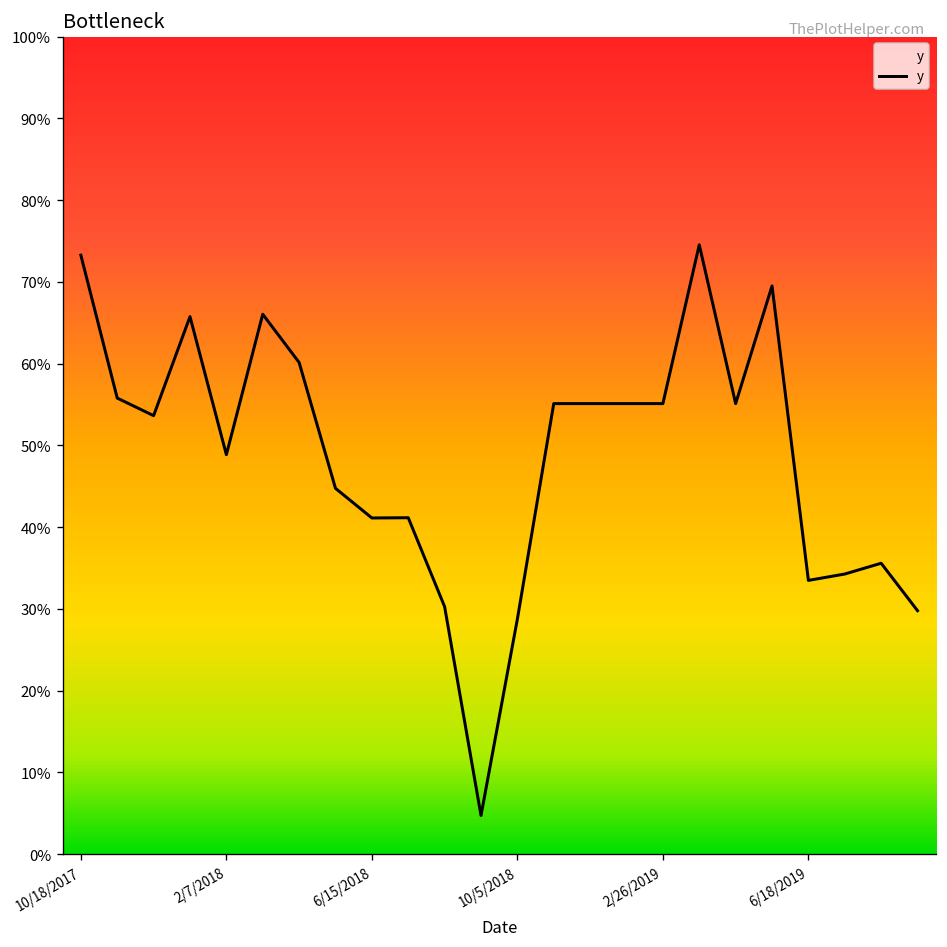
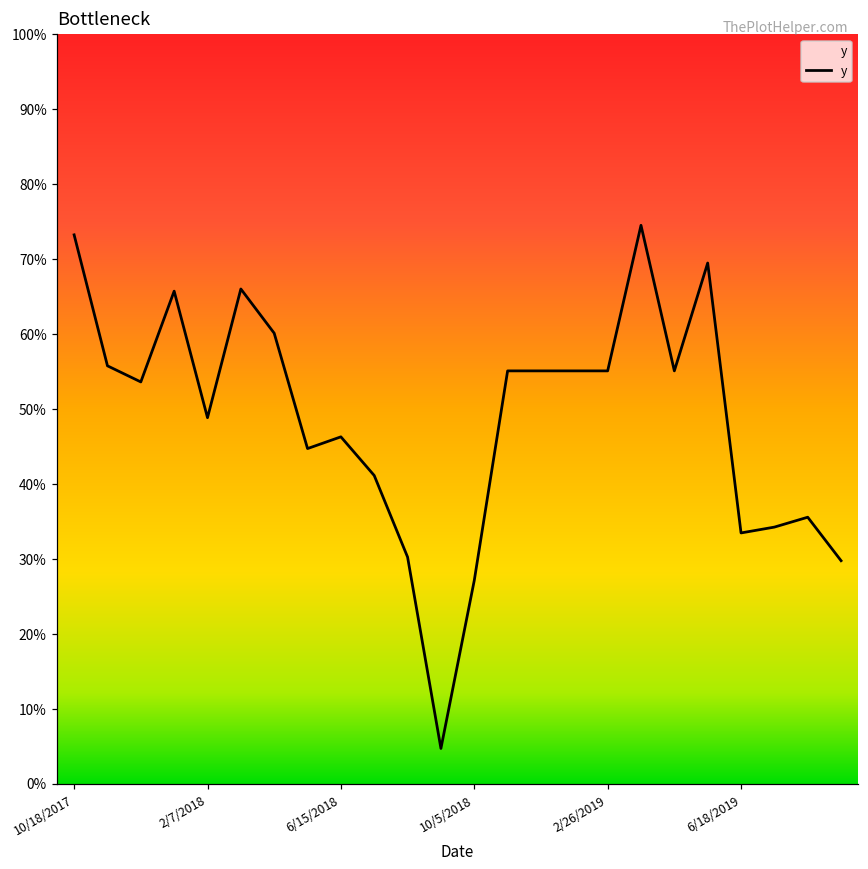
  {
    "10/18/2017": "73%",
    "2/7/2018": "49%",
-   "6/15/2018": "41%",
-   "10/5/2018": "29%",
+   "6/15/2018": "46%",
+   "10/5/2018": "27%",
    "2/26/2019": "55%",
    "6/18/2019": "33%"
  }
